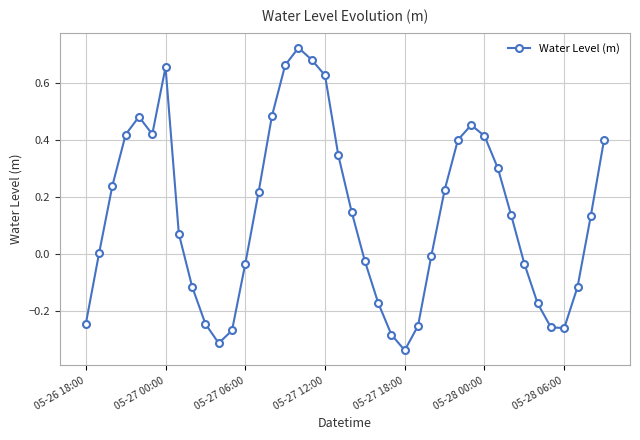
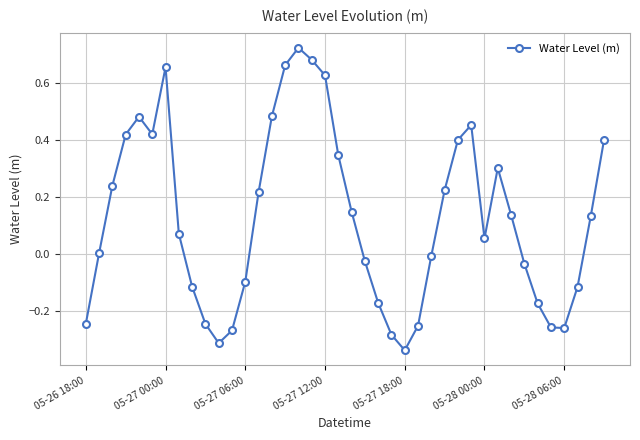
  {
    "05-26 18:00": -0.25,
    "05-27 00:00": 0.66,
-   "05-27 06:00": -0.04,
+   "05-27 06:00": -0.10,
    "05-27 12:00": 0.63,
    "05-27 18:00": -0.34,
-   "05-28 00:00": 0.41,
+   "05-28 00:00": 0.05,
    "05-28 06:00": -0.26
  }
